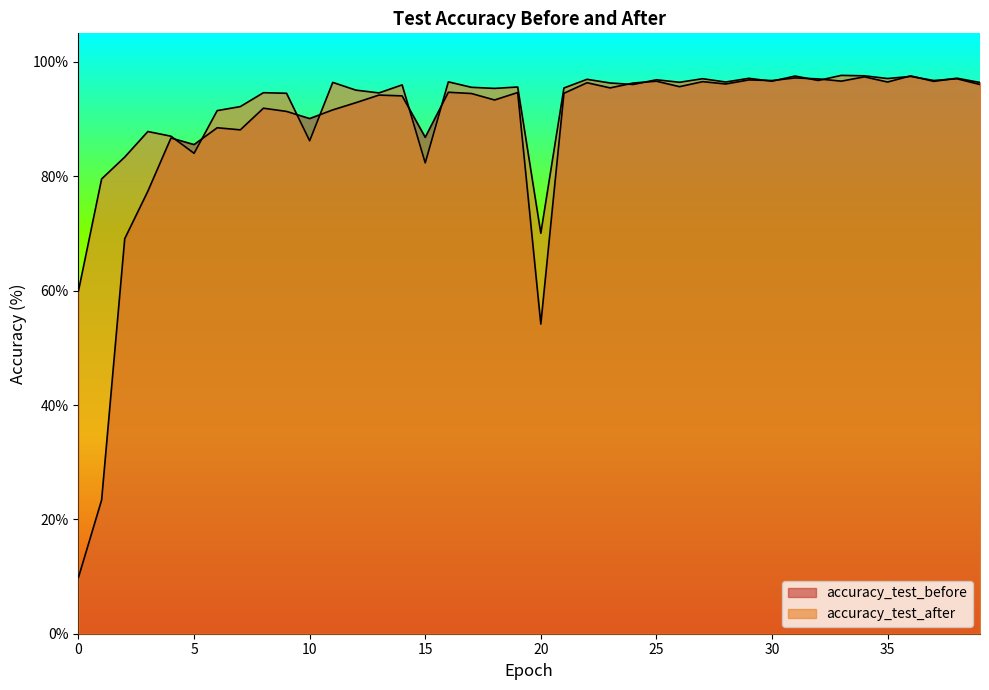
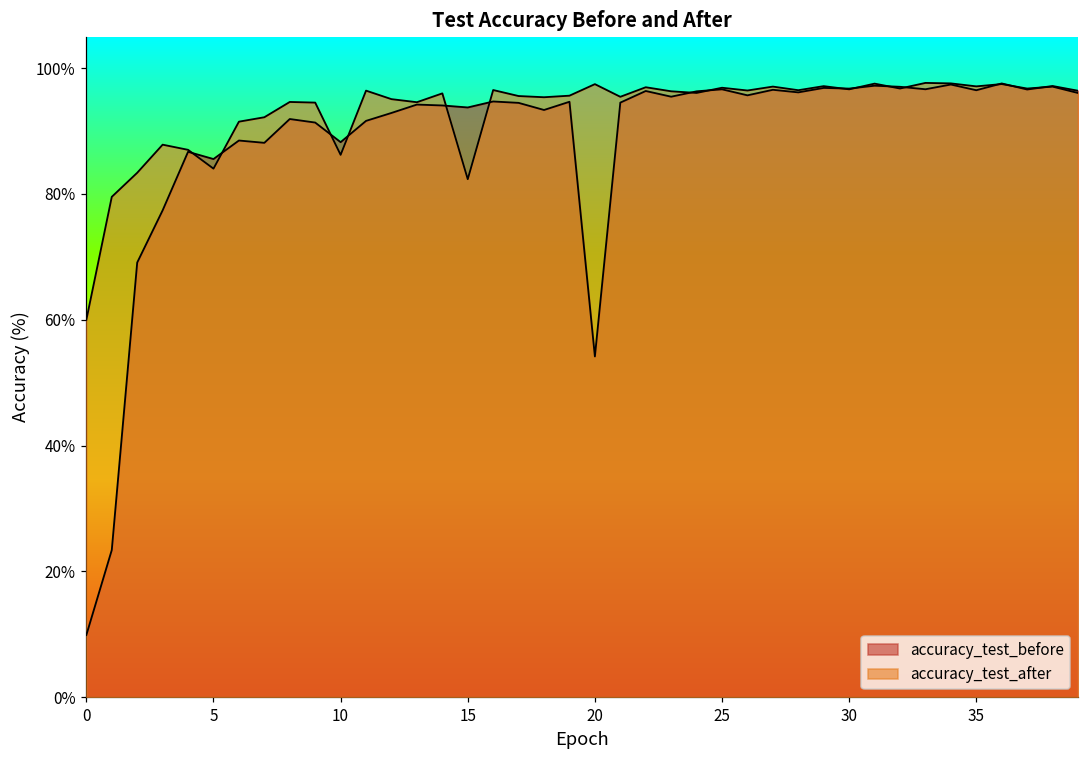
  {
    "accuracy_test_before": {
      "0": "10%",
      "5": "86%",
-     "10": "90%",
-     "15": "87%",
+     "10": "88%",
+     "15": "94%",
      "20": "54%",
      "35": "96%"
    },
    "accuracy_test_after": {
      "0": "60%",
      "5": "84%",
      "10": "86%",
      "15": "82%",
-     "20": "70%",
+     "20": "97%",
      "35": "97%"
    }
  }
